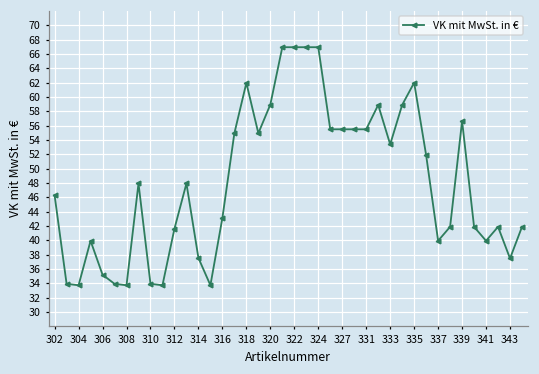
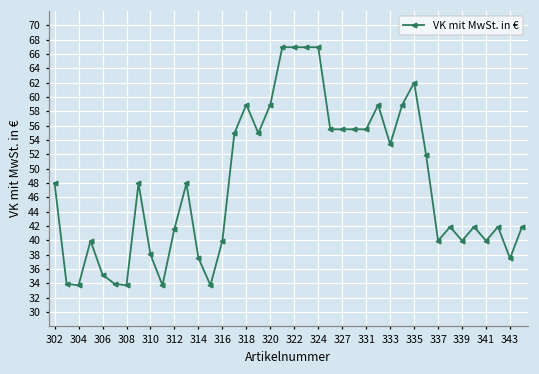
  {
-   "302": 46,
+   "302": 48,
    "304": 34,
    "306": 35,
    "308": 34,
-   "310": 34,
+   "310": 38,
    "312": 42,
    "314": 38,
-   "316": 43,
-   "318": 62,
+   "316": 40,
+   "318": 59,
    "320": 59,
    "322": 67,
    "324": 67,
    "327": 56,
    "331": 56,
    "333": 53,
    "335": 62,
    "337": 40,
-   "339": 57,
+   "339": 40,
    "341": 40,
    "343": 37
  }
